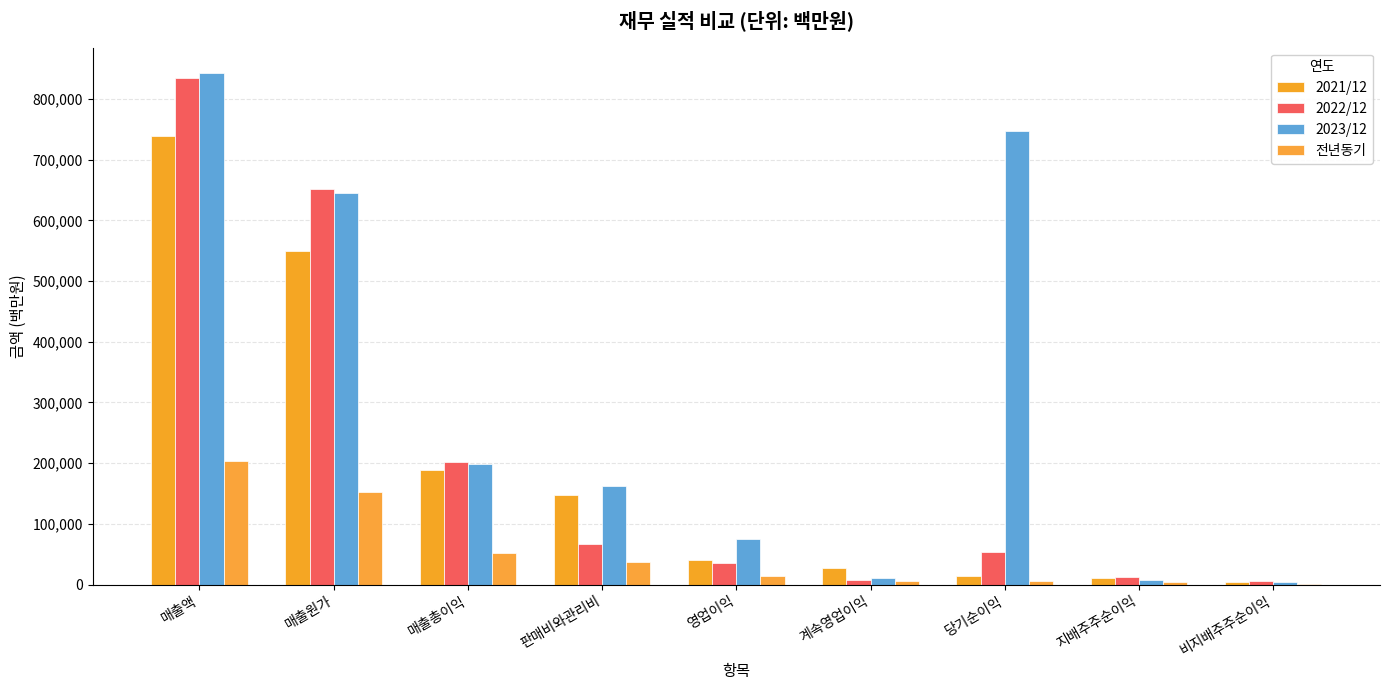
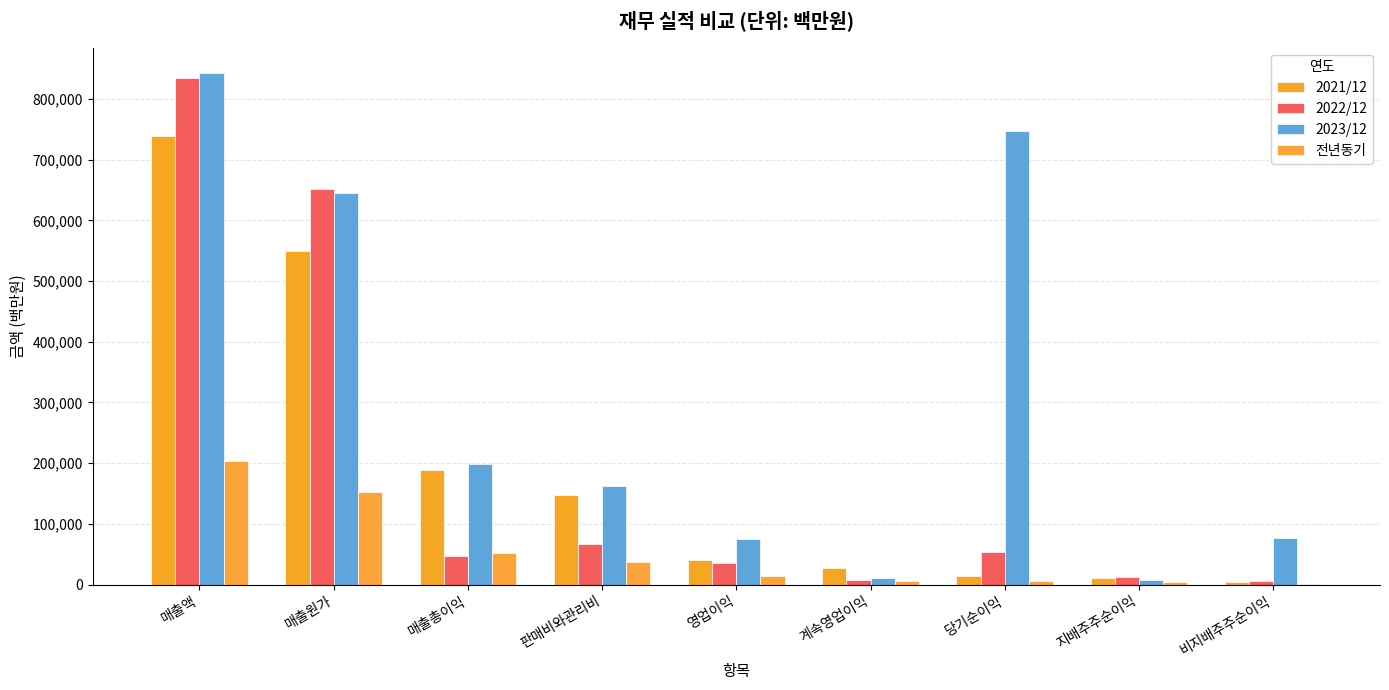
  {
    "2022/12": {
      "매출액": "830,000",
      "매출원가": "650,000",
-     "매출총이익": "200,000",
+     "매출총이익": "50,000",
      "판매비와관리비": "70,000",
      "영업이익": "40,000",
      "계속영업이익": "10,000",
      "당기순이익": "50,000",
      "지배주주순이익": "10,000",
      "비지배주주순이익": "10,000"
    },
    "2023/12": {
      "매출액": "840,000",
      "매출원가": "640,000",
      "매출총이익": "200,000",
      "판매비와관리비": "160,000",
      "영업이익": "80,000",
      "계속영업이익": "10,000",
      "당기순이익": "750,000",
      "지배주주순이익": "10,000",
-     "비지배주주순이익": "0"
+     "비지배주주순이익": "80,000"
    }
  }
